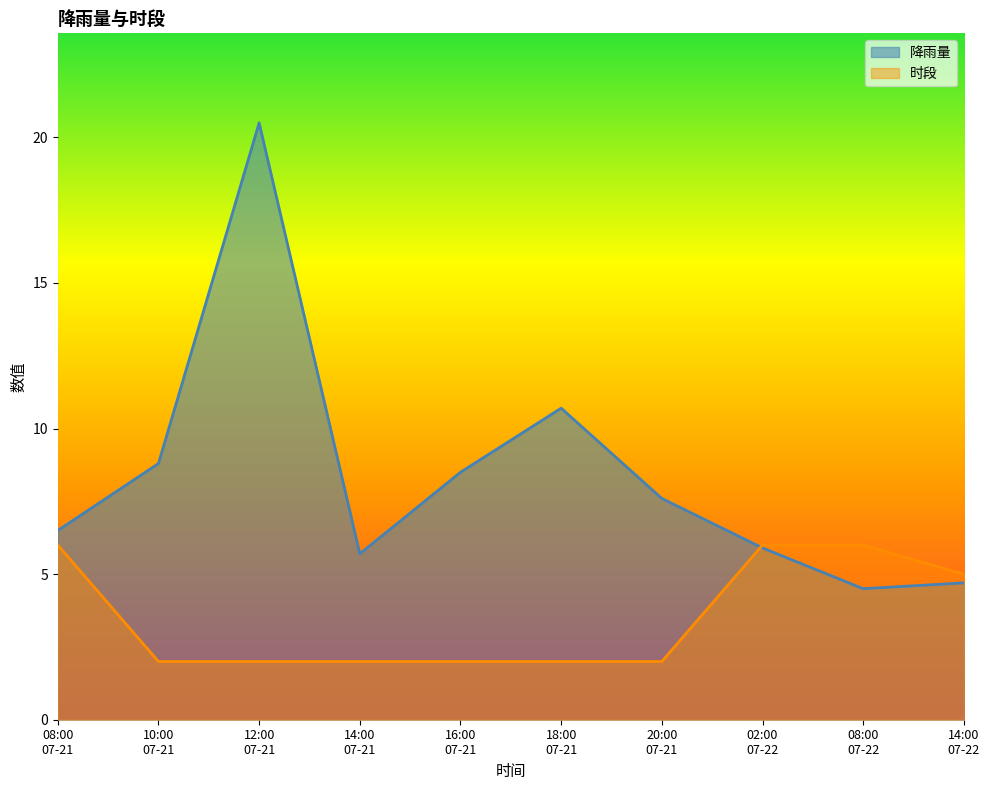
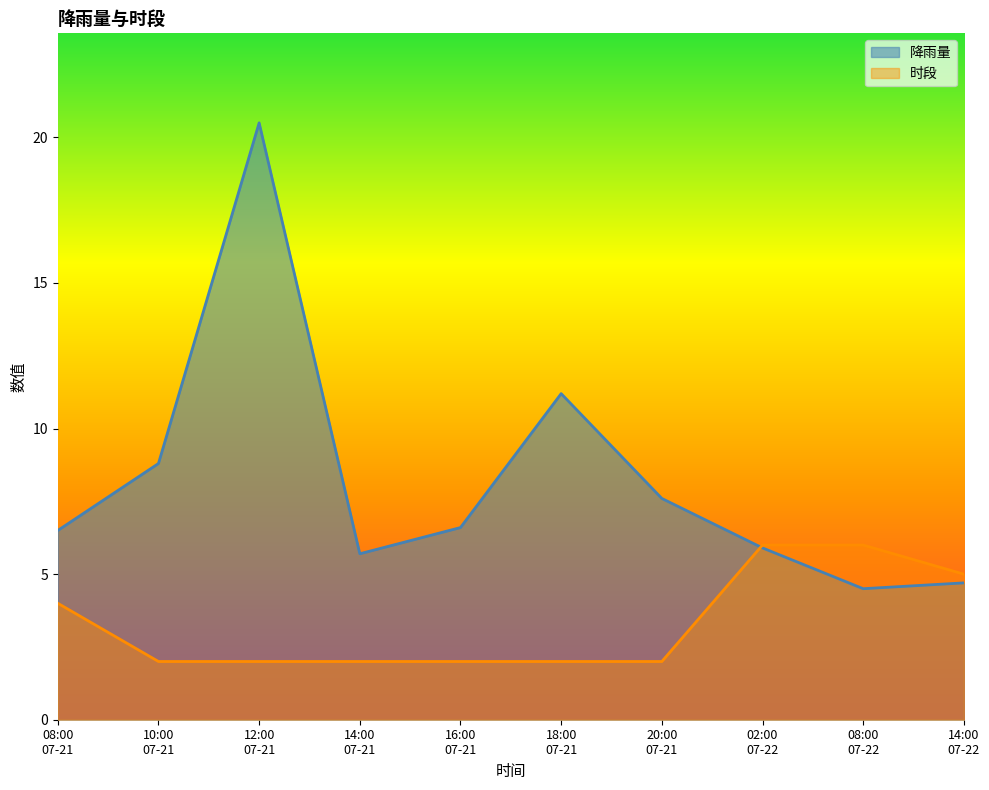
  {
    "降雨量": {
      "08:00 07-21": 6.5,
      "10:00 07-21": 8.8,
      "12:00 07-21": 20.5,
      "14:00 07-21": 5.7,
-     "16:00 07-21": 8.5,
-     "18:00 07-21": 10.7,
+     "16:00 07-21": 6.6,
+     "18:00 07-21": 11.2,
      "20:00 07-21": 7.6,
      "02:00 07-22": 5.9,
      "08:00 07-22": 4.5,
      "14:00 07-22": 4.7
    },
    "时段": {
-     "08:00 07-21": 6,
+     "08:00 07-21": 4,
      "10:00 07-21": 2,
      "12:00 07-21": 2,
      "14:00 07-21": 2,
      "16:00 07-21": 2,
      "18:00 07-21": 2,
      "20:00 07-21": 2,
      "02:00 07-22": 6,
      "08:00 07-22": 6,
      "14:00 07-22": 5
    }
  }
